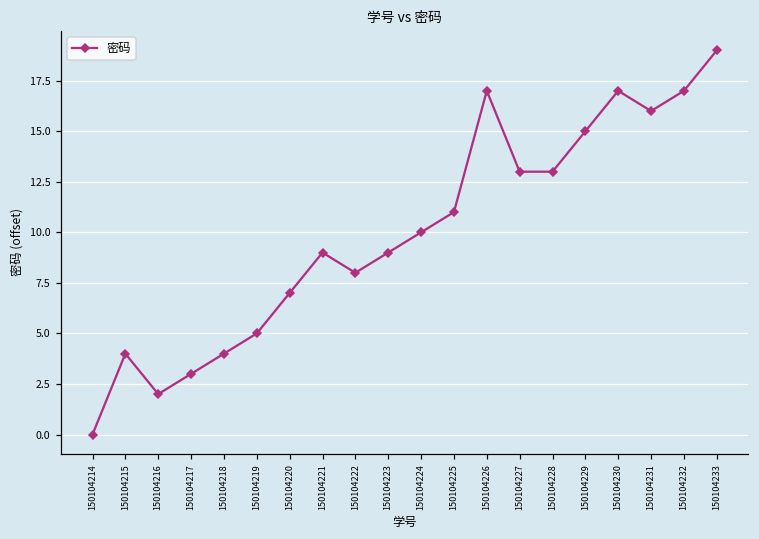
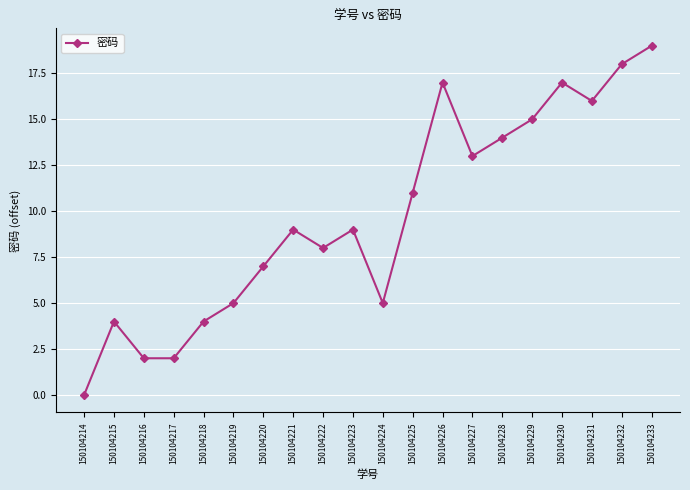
  {
    "150104214": 0.0,
    "150104215": 4.0,
    "150104216": 2.0,
-   "150104217": 3.0,
+   "150104217": 2.0,
    "150104218": 4.0,
    "150104219": 5.0,
    "150104220": 7.0,
    "150104221": 9.0,
    "150104222": 8.0,
    "150104223": 9.0,
-   "150104224": 10.0,
+   "150104224": 5.0,
    "150104225": 11.0,
    "150104226": 17.0,
    "150104227": 13.0,
-   "150104228": 13.0,
+   "150104228": 14.0,
    "150104229": 15.0,
    "150104230": 17.0,
    "150104231": 16.0,
-   "150104232": 17.0,
+   "150104232": 18.0,
    "150104233": 19.0
  }
